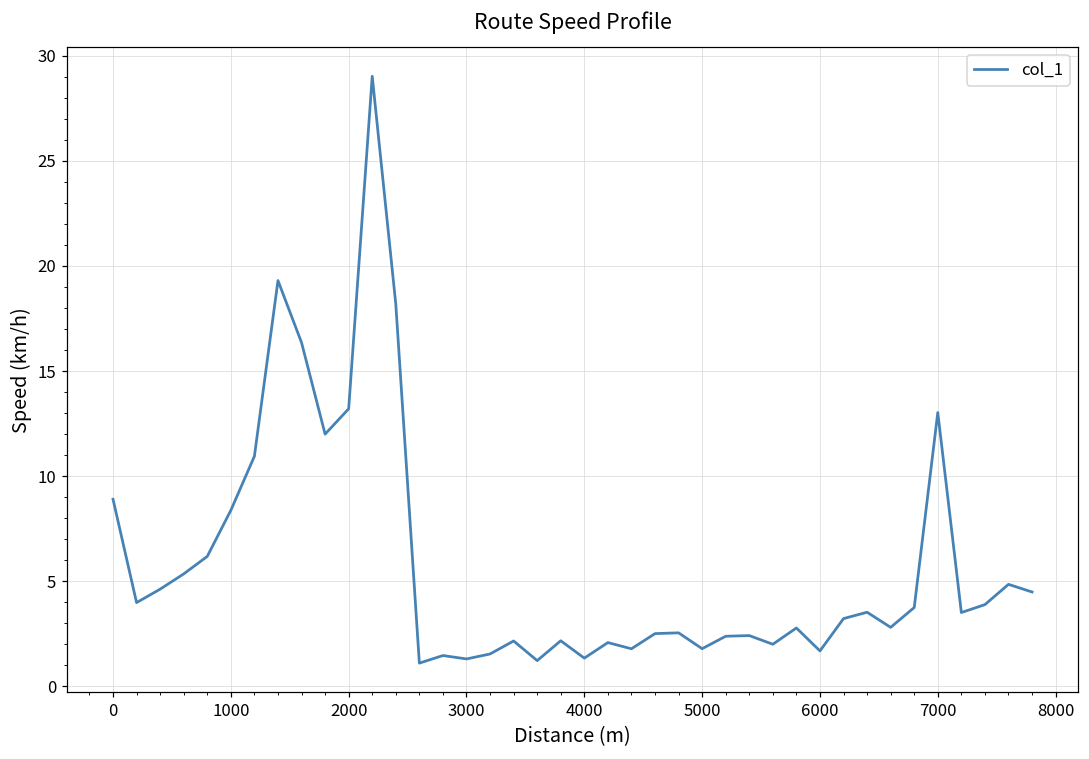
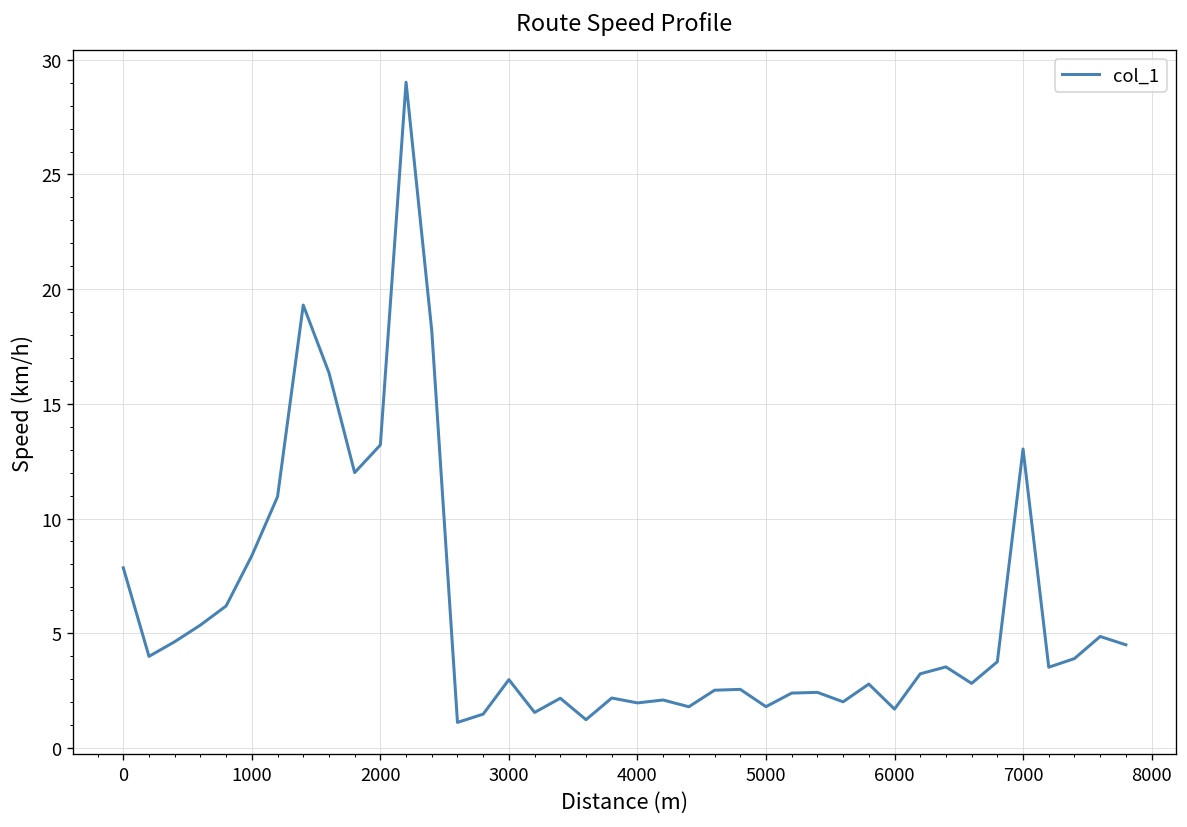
  {
-   "0": 8.9,
+   "0": 7.9,
    "1000": 8.4,
    "2000": 13.2,
-   "3000": 1.3,
-   "4000": 1.3,
+   "3000": 3.0,
+   "4000": 2.0,
    "5000": 1.8,
    "6000": 1.7,
    "7000": 13.0
  }
